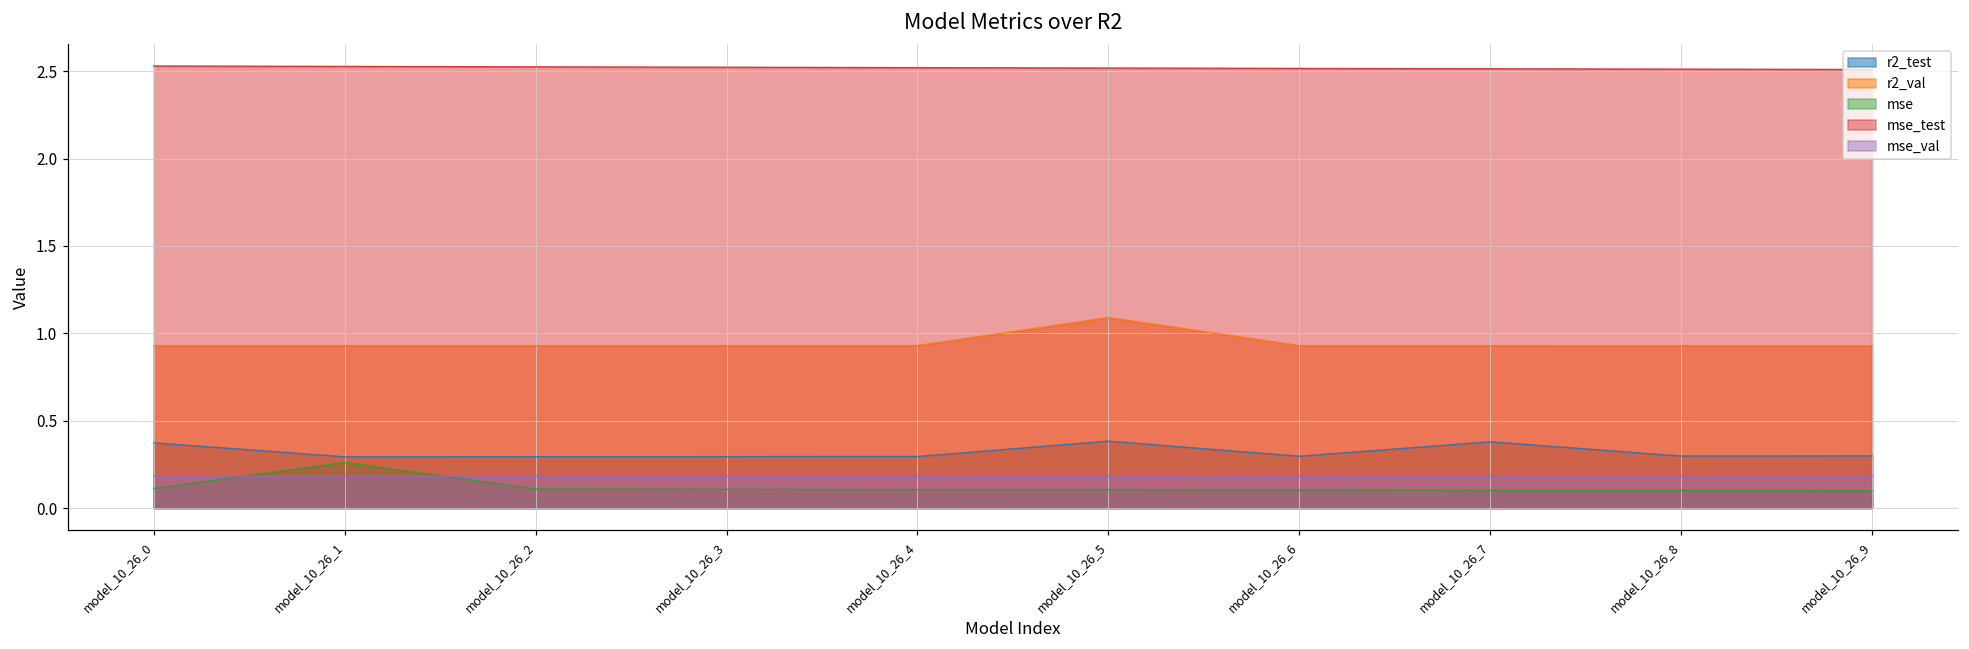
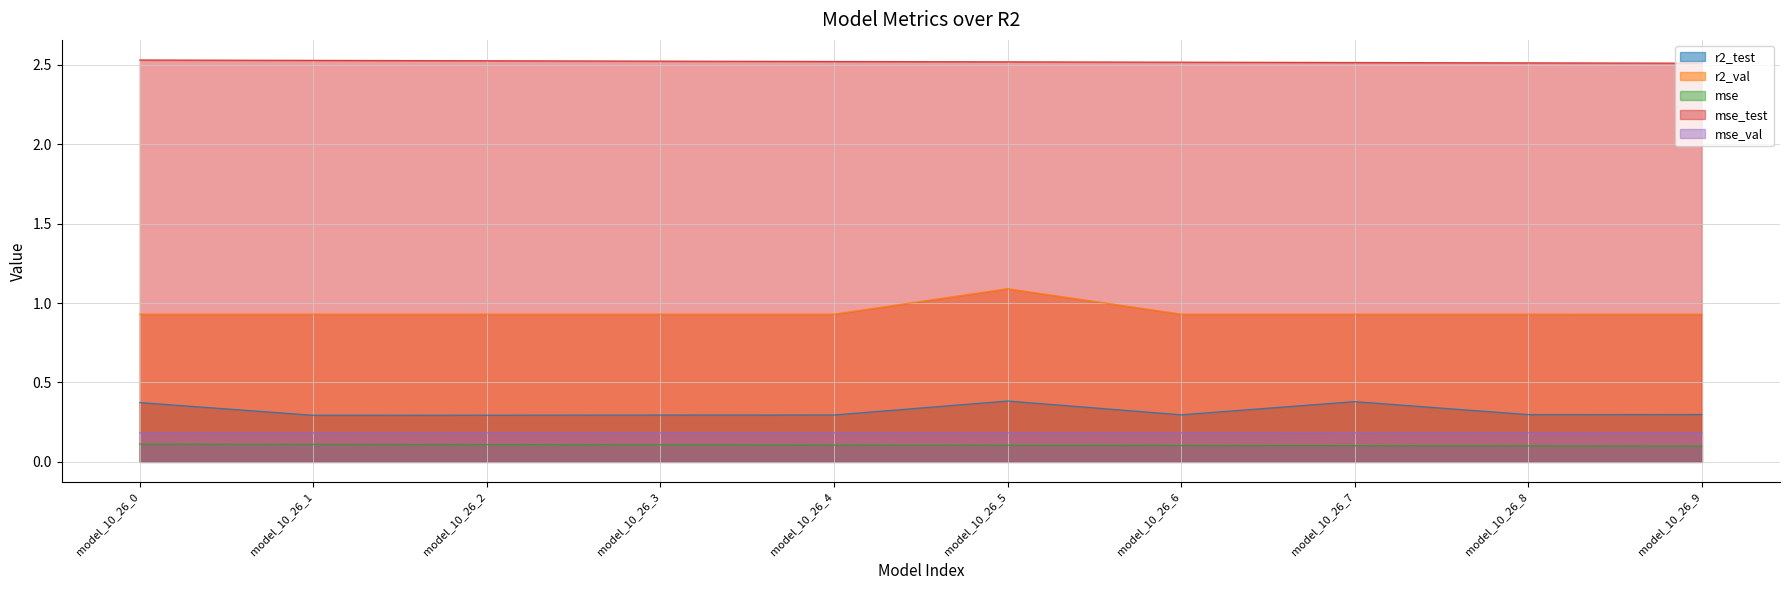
  {
    "r2_test": {
      "model_10_26_0": 0.37,
      "model_10_26_1": 0.29,
      "model_10_26_2": 0.29,
      "model_10_26_3": 0.29,
      "model_10_26_4": 0.30,
      "model_10_26_5": 0.38,
      "model_10_26_6": 0.30,
      "model_10_26_7": 0.38,
      "model_10_26_8": 0.30,
      "model_10_26_9": 0.30
    },
    "r2_val": {
      "model_10_26_0": 0.93,
      "model_10_26_1": 0.93,
      "model_10_26_2": 0.93,
      "model_10_26_3": 0.93,
      "model_10_26_4": 0.93,
      "model_10_26_5": 1.09,
      "model_10_26_6": 0.93,
      "model_10_26_7": 0.93,
      "model_10_26_8": 0.93,
      "model_10_26_9": 0.93
    },
    "mse": {
      "model_10_26_0": 0.11,
-     "model_10_26_1": 0.26,
+     "model_10_26_1": 0.11,
      "model_10_26_2": 0.11,
      "model_10_26_3": 0.11,
      "model_10_26_4": 0.11,
      "model_10_26_5": 0.10,
      "model_10_26_6": 0.10,
      "model_10_26_7": 0.10,
      "model_10_26_8": 0.10,
      "model_10_26_9": 0.10
    },
    "mse_test": {
      "model_10_26_0": 2.53,
      "model_10_26_1": 2.53,
      "model_10_26_2": 2.53,
      "model_10_26_3": 2.52,
      "model_10_26_4": 2.52,
      "model_10_26_5": 2.52,
      "model_10_26_6": 2.52,
      "model_10_26_7": 2.51,
      "model_10_26_8": 2.51
    },
    "mse_val": {
      "model_10_26_0": 0.18,
      "model_10_26_1": 0.18,
      "model_10_26_2": 0.18,
      "model_10_26_3": 0.18,
      "model_10_26_4": 0.18,
      "model_10_26_5": 0.18,
      "model_10_26_6": 0.18,
      "model_10_26_7": 0.18,
      "model_10_26_8": 0.18,
      "model_10_26_9": 0.18
    }
  }
